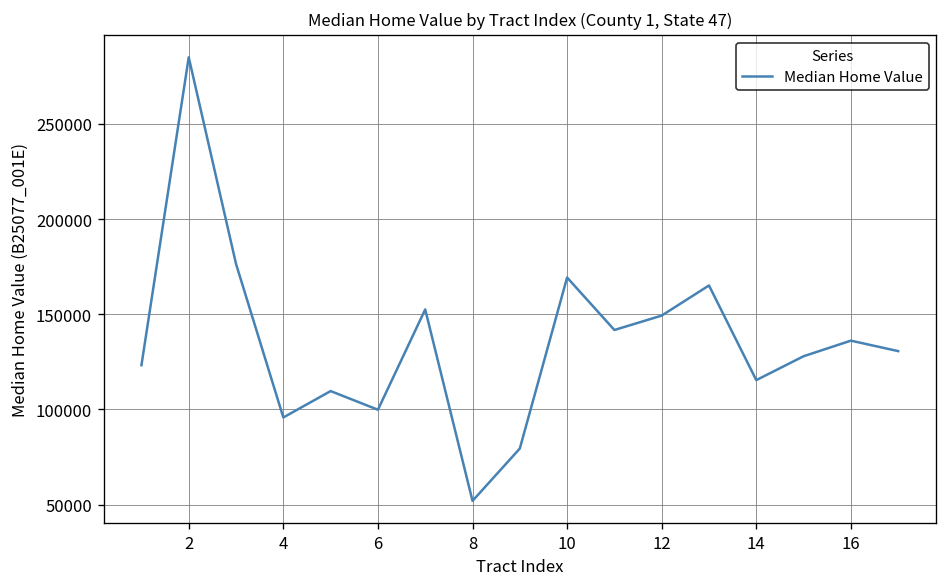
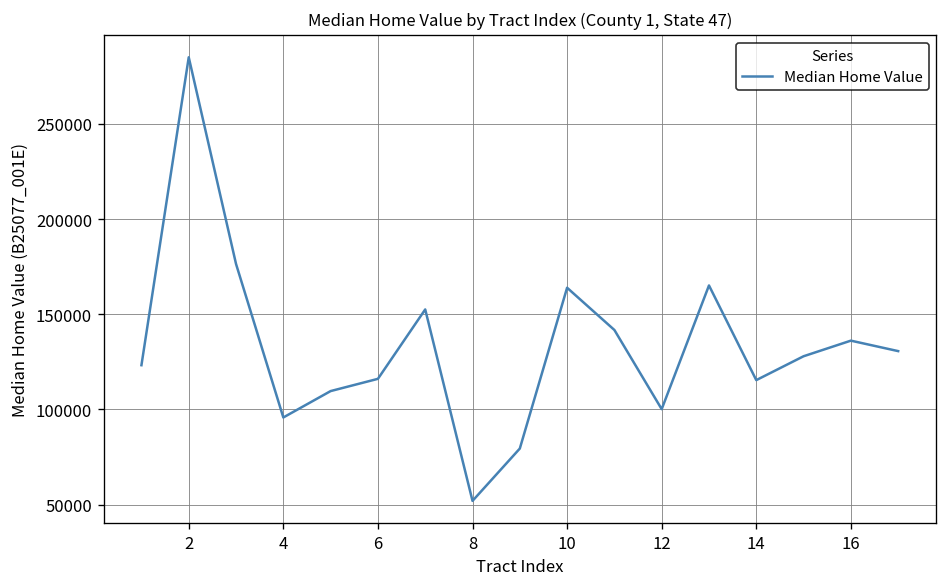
  {
    "2": 285000,
    "4": 96000,
-   "6": 100000,
+   "6": 116000,
    "8": 52000,
-   "10": 169000,
-   "12": 149000,
+   "10": 164000,
+   "12": 100000,
    "14": 115000,
    "16": 136000
  }
